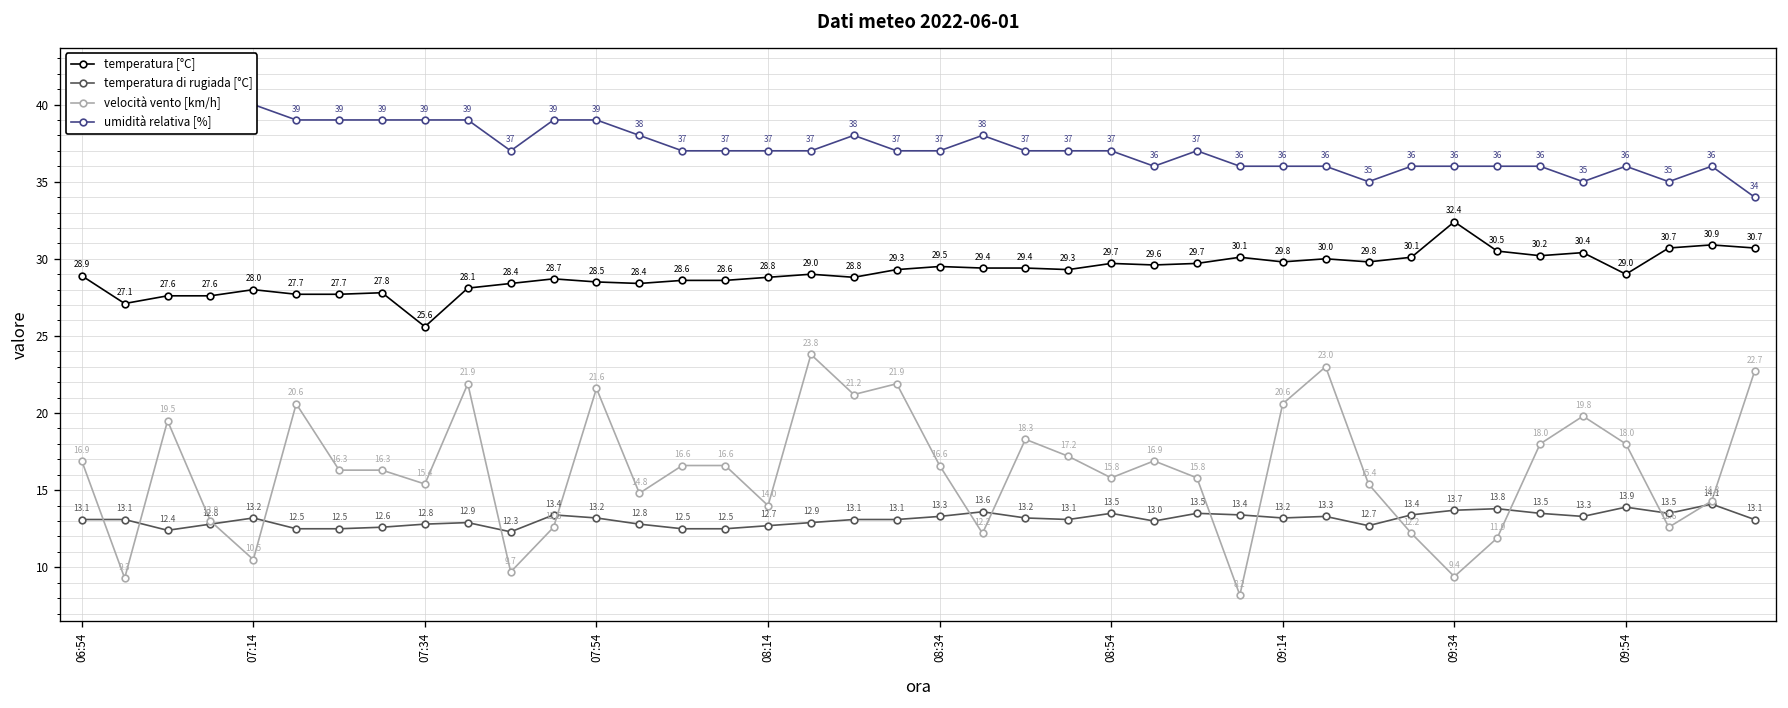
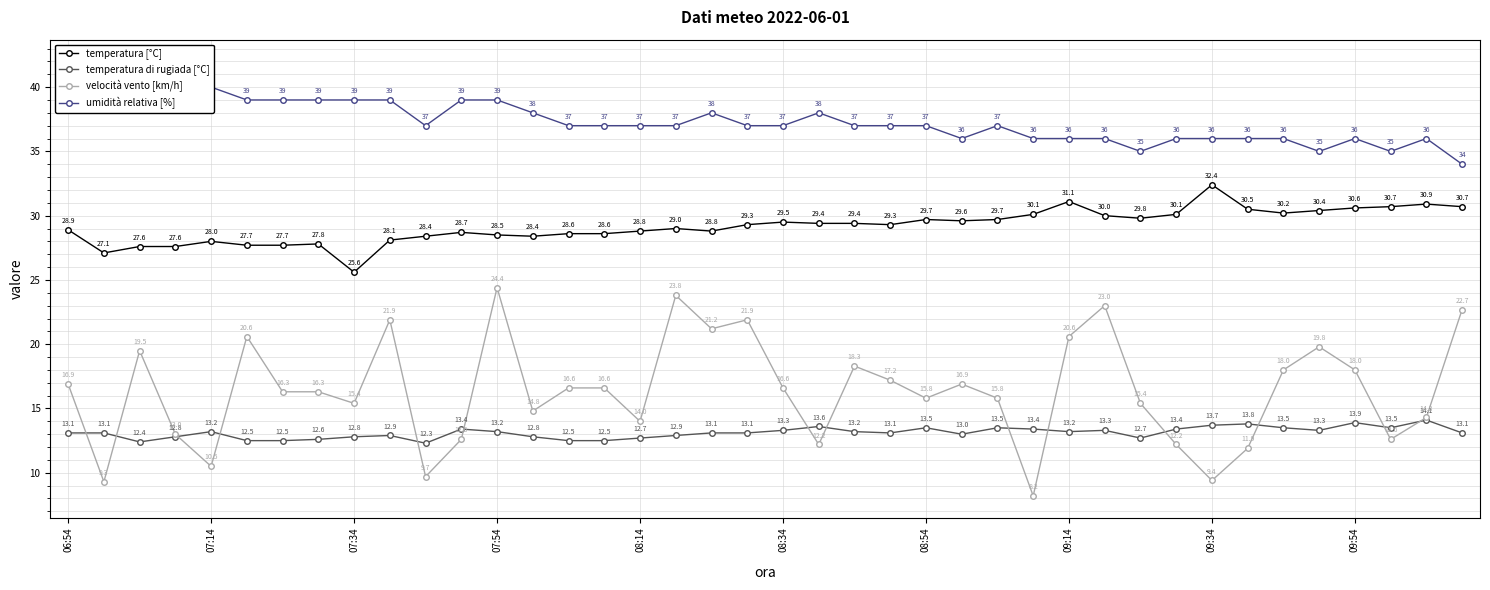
  {
    "temperatura [°C]": {
      "06:54": 28.9,
      "07:14": 28.0,
      "07:34": 25.6,
      "07:54": 28.5,
      "08:14": 28.8,
      "08:34": 29.5,
      "08:54": 29.7,
-     "09:14": 29.8,
+     "09:14": 31.1,
      "09:34": 32.4,
-     "09:54": 29.0
+     "09:54": 30.6
    },
    "velocità vento [km/h]": {
      "06:54": 16.9,
      "07:14": 10.5,
      "07:34": 15.4,
-     "07:54": 21.6,
+     "07:54": 24.4,
      "08:14": 14.0,
      "08:34": 16.6,
      "08:54": 15.8,
      "09:14": 20.6,
      "09:34": 9.4,
      "09:54": 18.0
    }
  }
